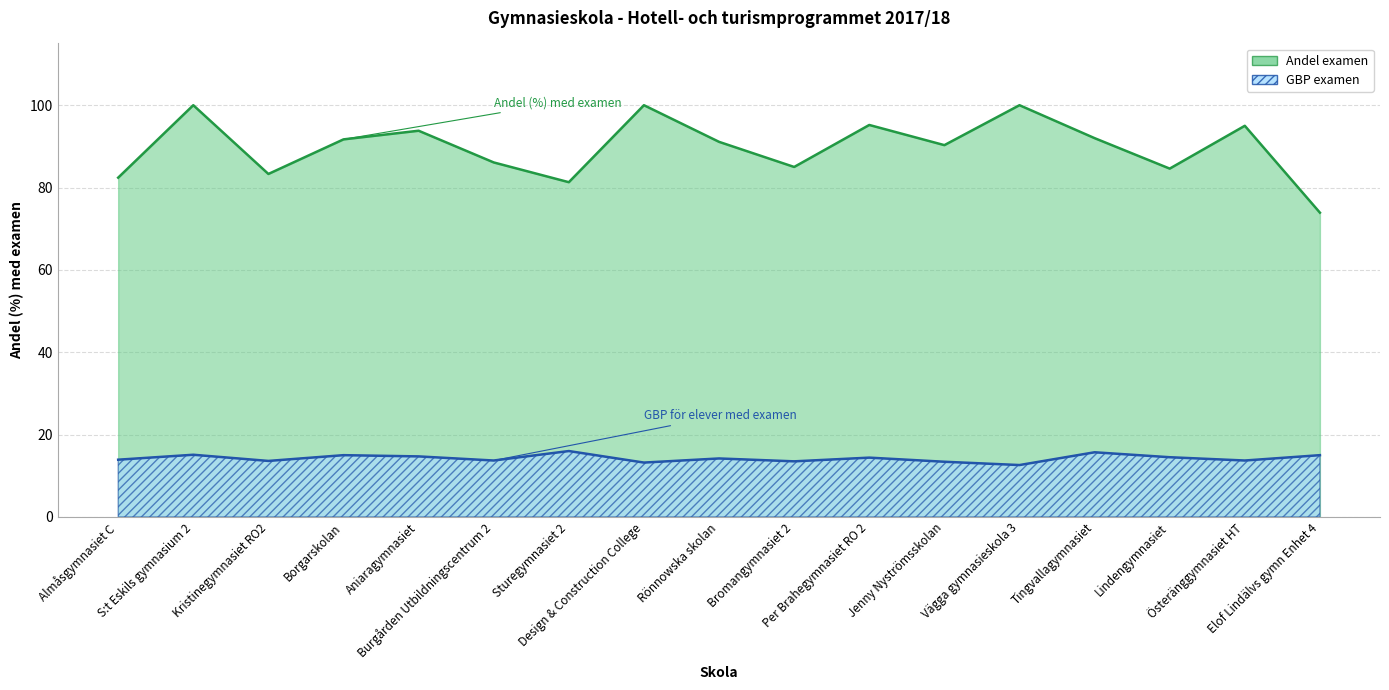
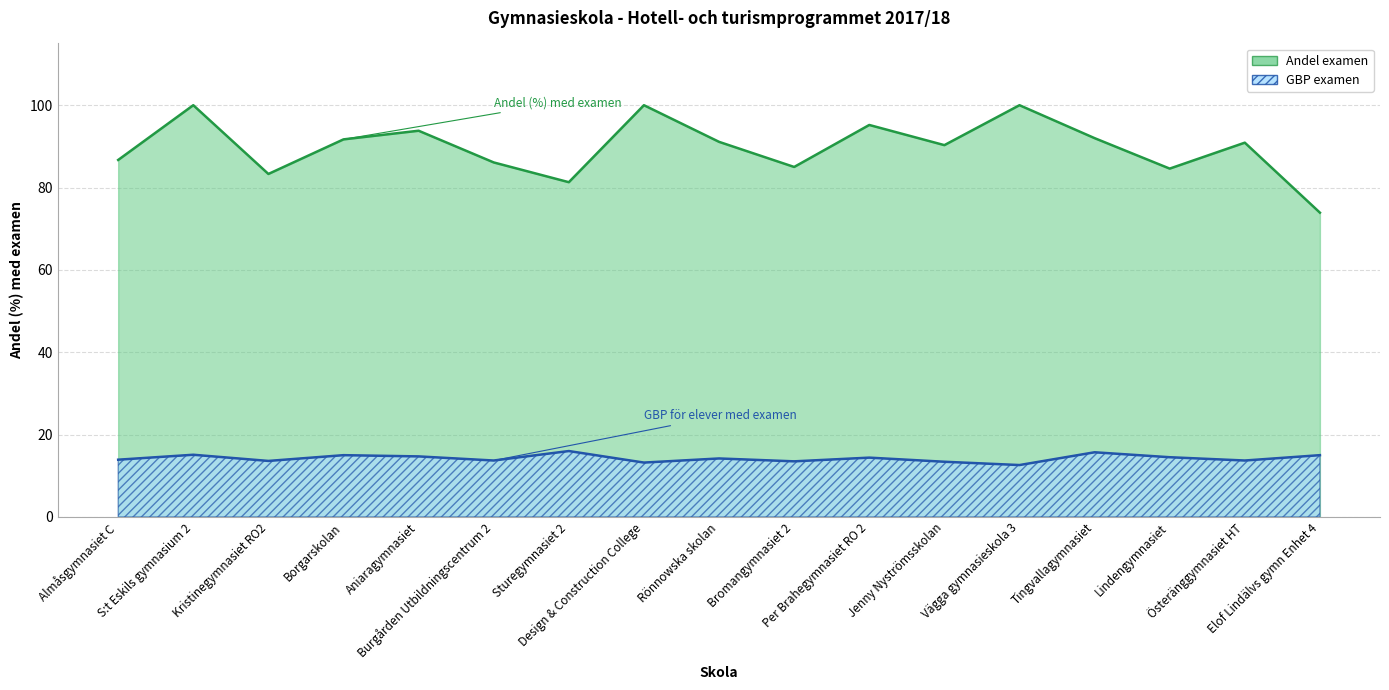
  {
    "Andel examen": {
-     "Almåsgymnasiet C": 82,
+     "Almåsgymnasiet C": 87,
      "S:t Eskils gymnasium 2": 100,
      "Kristinegymnasiet RO2": 83,
      "Borgarskolan": 92,
      "Aniaragymnasiet": 94,
      "Burgården Utbildningscentrum 2": 86,
      "Sturegymnasiet 2": 81,
      "Design & Construction College": 100,
      "Rönnowska skolan": 91,
      "Bromangymnasiet 2": 85,
      "Per Brahegymnasiet RO 2": 95,
      "Jenny Nyströmsskolan": 90,
      "Vägga gymnasieskola 3": 100,
      "Tingvallagymnasiet": 92,
      "Lindengymnasiet": 85,
-     "Österänggymnasiet HT": 95,
+     "Österänggymnasiet HT": 91,
      "Elof Lindälvs gymn Enhet 4": 74
    }
  }
